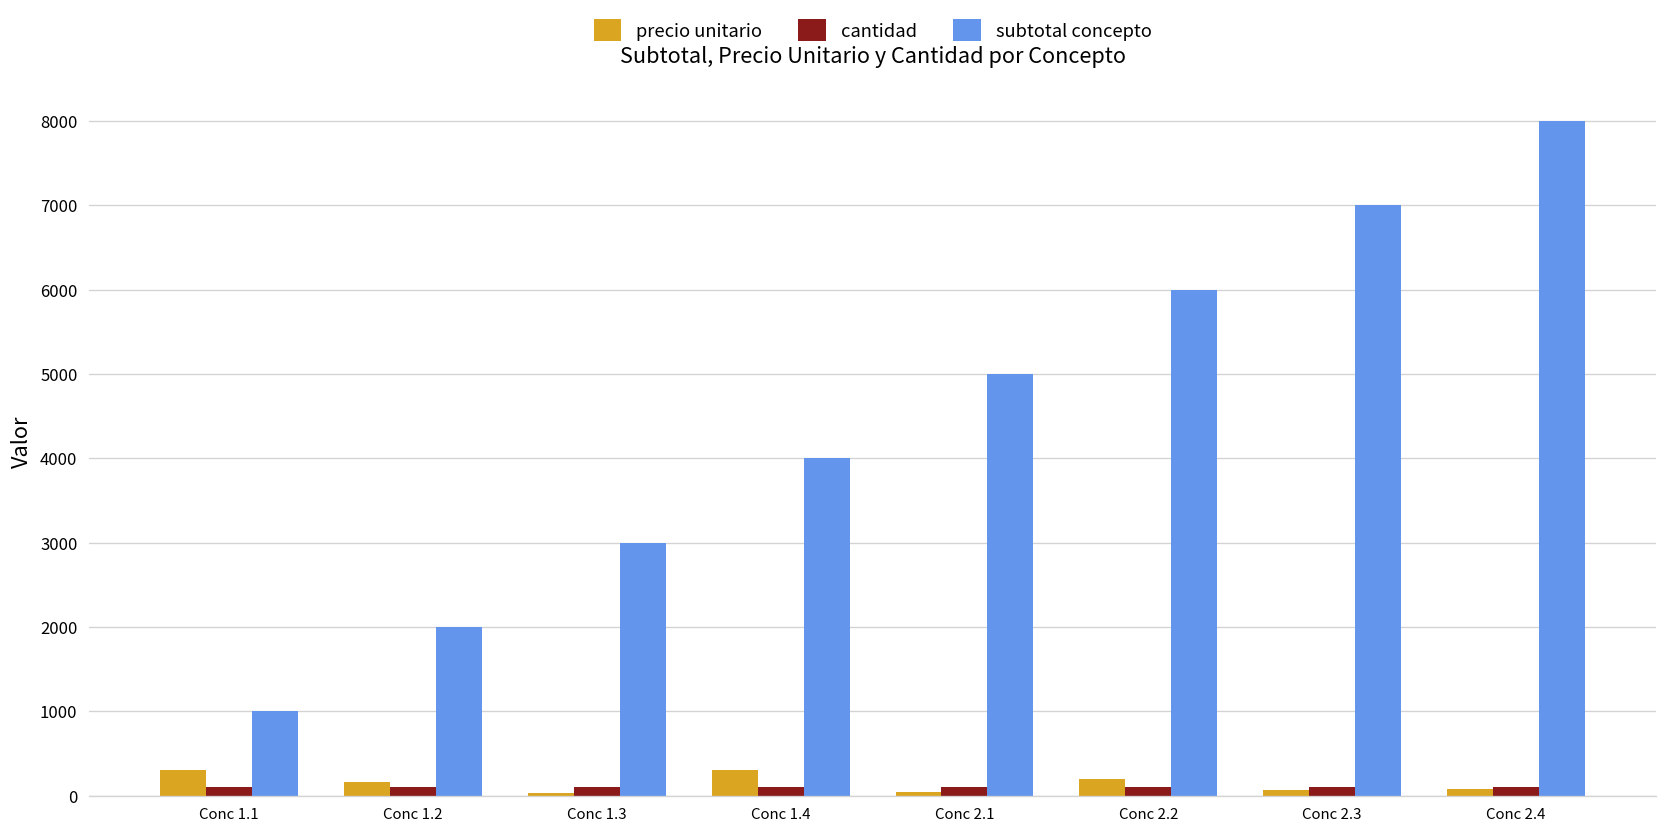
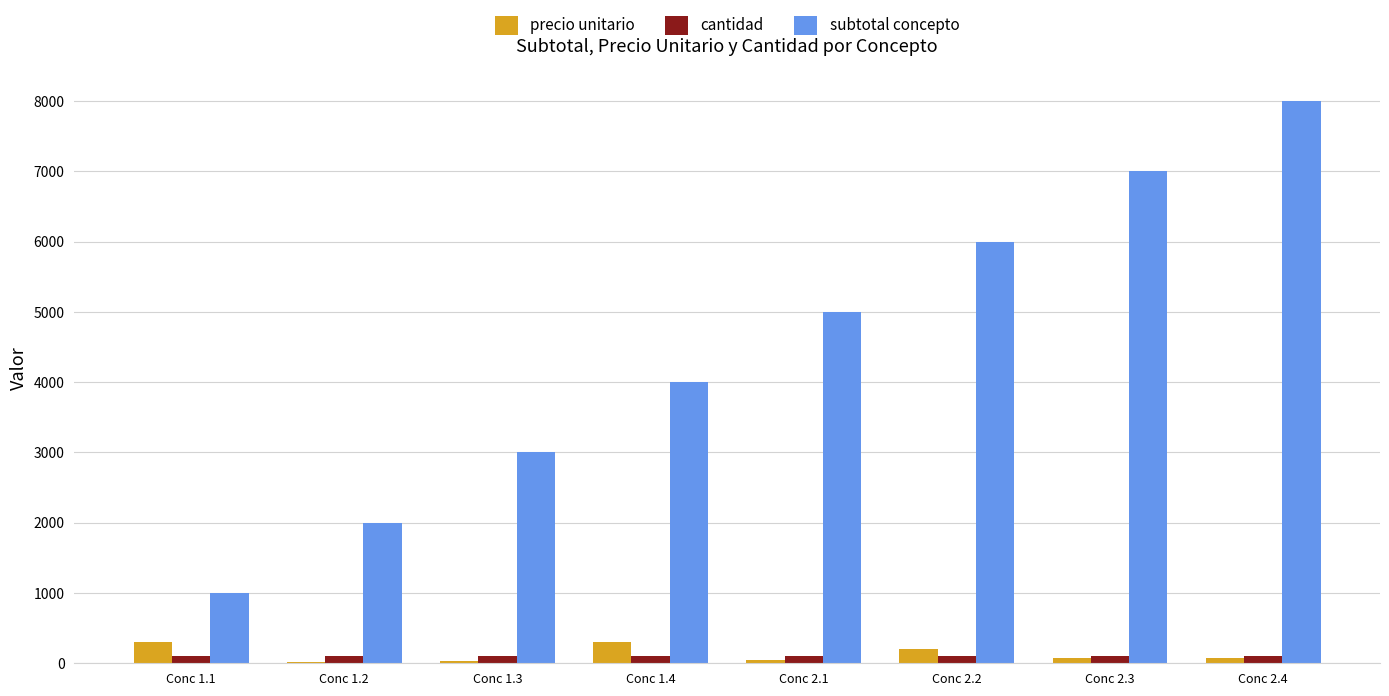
  {
    "precio unitario": {
      "Conc 1.1": 300,
-     "Conc 1.2": 200,
+     "Conc 1.2": 0,
      "Conc 1.4": 300,
      "Conc 2.1": 100,
      "Conc 2.2": 200,
      "Conc 2.3": 100,
      "Conc 2.4": 100
    },
    "cantidad": {
      "Conc 1.1": 100,
      "Conc 1.2": 100,
      "Conc 1.3": 100,
      "Conc 1.4": 100,
      "Conc 2.1": 100,
      "Conc 2.2": 100,
      "Conc 2.3": 100,
      "Conc 2.4": 100
    },
    "subtotal concepto": {
      "Conc 1.1": 1000,
      "Conc 1.2": 2000,
      "Conc 1.3": 3000,
      "Conc 1.4": 4000,
      "Conc 2.1": 5000,
      "Conc 2.2": 6000,
      "Conc 2.3": 7000,
      "Conc 2.4": 8000
    }
  }
